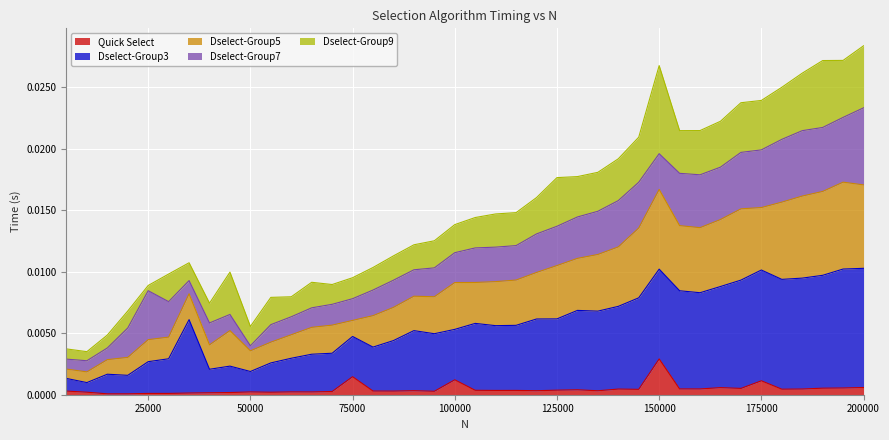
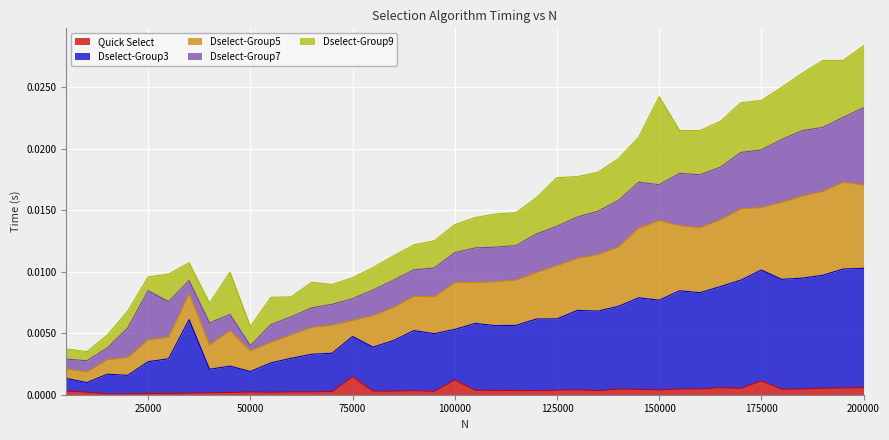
  {
    "Quick Select": {
      "25000": 0.0001,
      "50000": 0.0002,
      "75000": 0.0015,
      "100000": 0.0012,
      "125000": 0.0004,
-     "150000": 0.0029,
+     "150000": 0.0004,
      "175000": 0.0011,
      "200000": 0.0006
    },
    "Dselect-Group3": {
      "25000": 0.0026,
      "50000": 0.0017,
      "75000": 0.0033,
      "100000": 0.0041,
      "125000": 0.0058,
      "150000": 0.0073,
      "175000": 0.0090,
      "200000": 0.0097
    },
    "Dselect-Group5": {
      "25000": 0.0018,
      "50000": 0.0017,
      "75000": 0.0013,
      "100000": 0.0038,
      "125000": 0.0043,
      "150000": 0.0065,
      "175000": 0.0051,
      "200000": 0.0068
    },
    "Dselect-Group7": {
      "25000": 0.0040,
      "50000": 0.0004,
      "75000": 0.0018,
      "100000": 0.0024,
      "125000": 0.0032,
      "150000": 0.0029,
      "175000": 0.0047,
      "200000": 0.0063
    },
    "Dselect-Group9": {
-     "25000": 0.0004,
+     "25000": 0.0011,
      "50000": 0.0016,
      "75000": 0.0017,
      "100000": 0.0023,
      "125000": 0.0040,
      "150000": 0.0072,
      "175000": 0.0040,
      "200000": 0.0050
    }
  }
